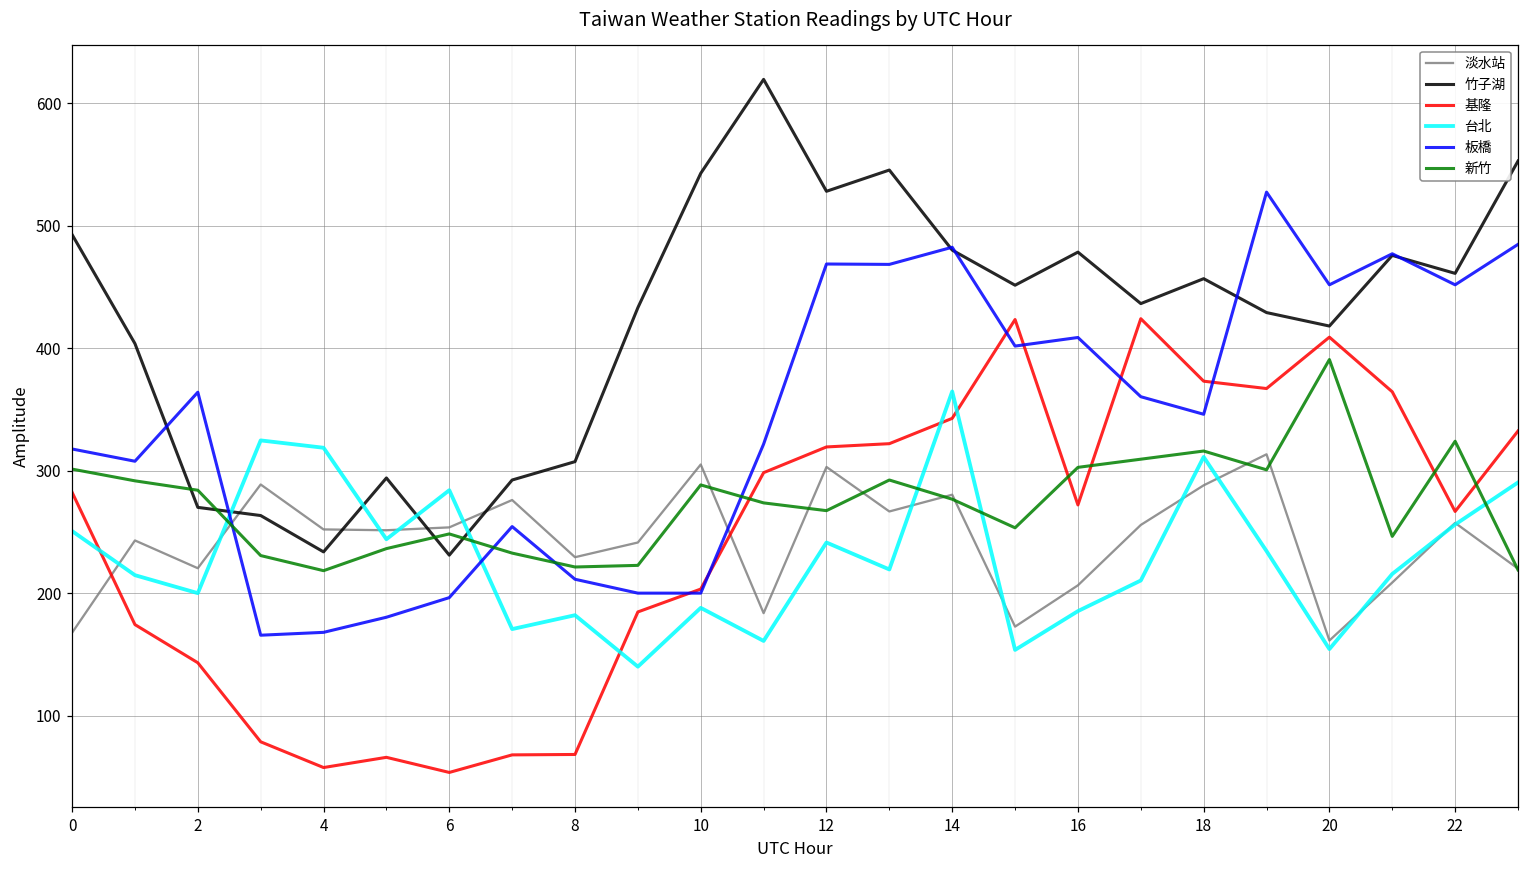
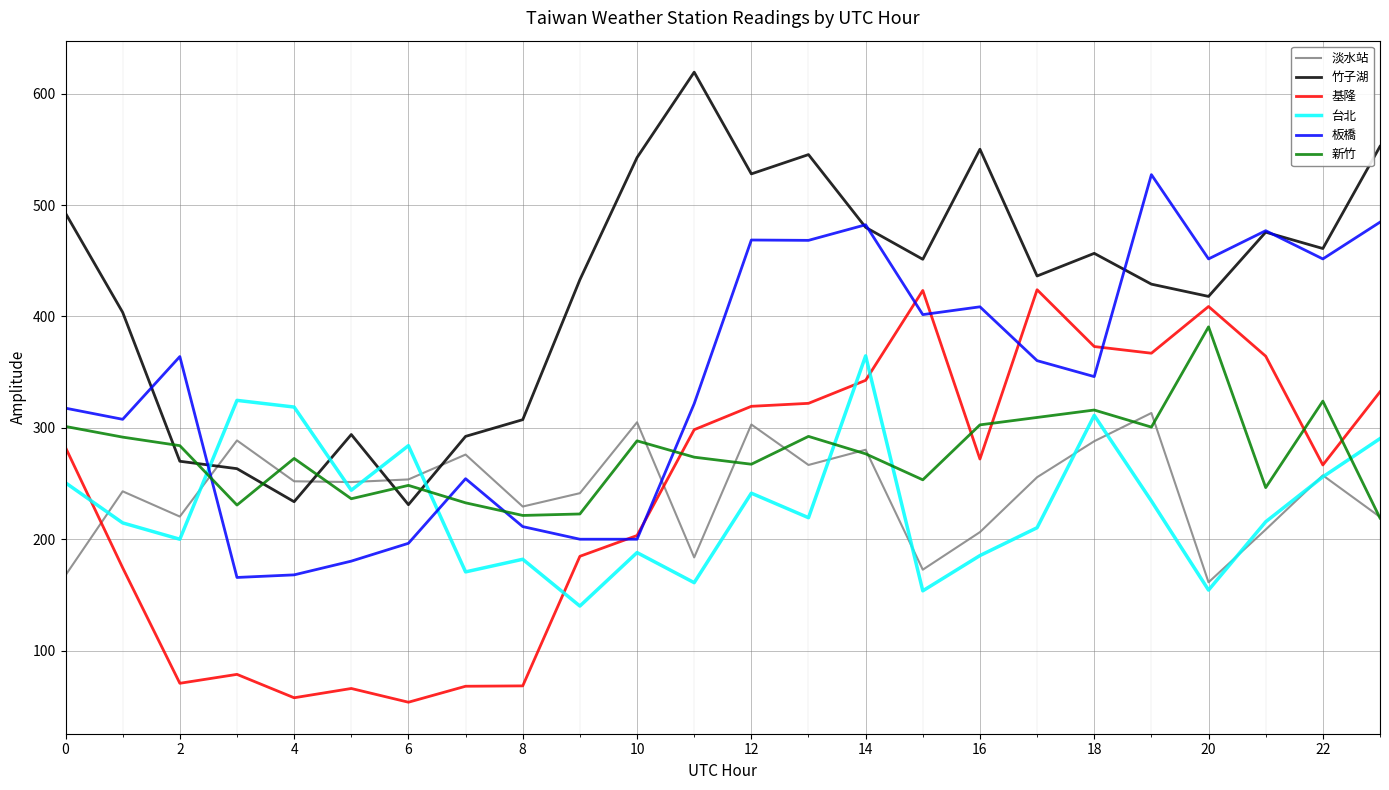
  {
    "淡水站": {
      "0": 168,
      "2": 220,
      "4": 252,
      "6": 254,
      "8": 229,
      "10": 305,
      "12": 303,
      "14": 280,
      "16": 206,
      "18": 288,
      "20": 161
    },
    "竹子湖": {
      "0": 493,
      "2": 270,
      "4": 234,
      "6": 231,
      "8": 307,
      "10": 543,
      "12": 528,
      "14": 480,
-     "16": 478,
+     "16": 550,
      "18": 457,
      "20": 418,
      "22": 461
    },
    "基隆": {
      "0": 282,
-     "2": 143,
+     "2": 71,
      "4": 58,
      "6": 54,
      "8": 68,
      "10": 203,
      "12": 319,
      "14": 343,
      "16": 272,
      "18": 373,
      "20": 409,
      "22": 267
    },
    "台北": {
      "0": 251,
      "2": 200,
      "4": 319,
      "6": 284,
      "8": 182,
      "10": 188,
      "12": 241,
      "14": 365,
      "16": 185,
      "18": 311,
      "20": 154
    },
    "板橋": {
      "0": 318,
      "2": 364,
      "4": 168,
      "6": 196,
      "8": 211,
      "10": 200,
      "12": 469,
      "14": 482,
      "16": 409,
      "18": 346,
      "20": 452,
      "22": 452
    },
    "新竹": {
      "0": 301,
      "2": 284,
-     "4": 218,
+     "4": 273,
      "6": 248,
      "8": 221,
      "10": 288,
      "12": 267,
      "14": 277,
      "16": 303,
      "18": 316,
      "20": 391,
      "22": 324
    }
  }
